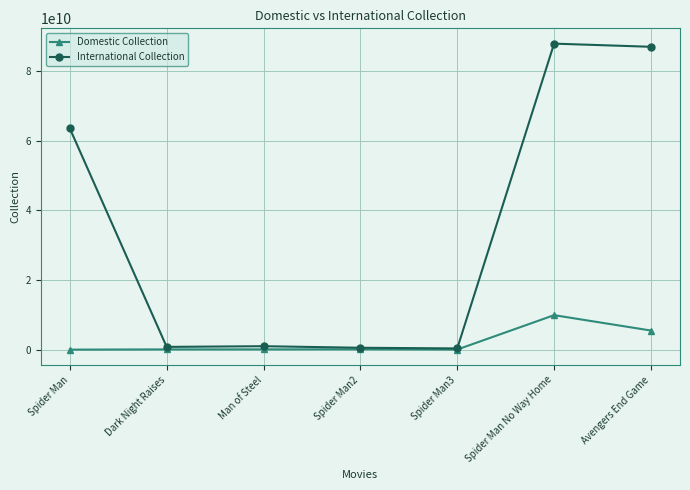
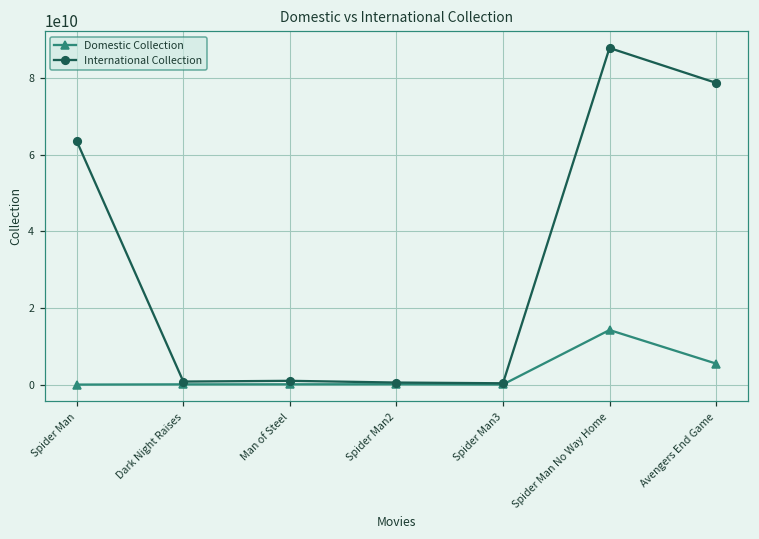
  {
    "Domestic Collection": {
      "Spider Man": 0,
      "Man of Steel": 0,
-     "Spider Man No Way Home": 10000000000,
+     "Spider Man No Way Home": 14000000000,
      "Avengers End Game": 5000000000
    },
    "International Collection": {
      "Spider Man": 64000000000,
      "Man of Steel": 1000000000,
      "Spider Man No Way Home": 88000000000,
-     "Avengers End Game": 87000000000
+     "Avengers End Game": 79000000000
    }
  }
